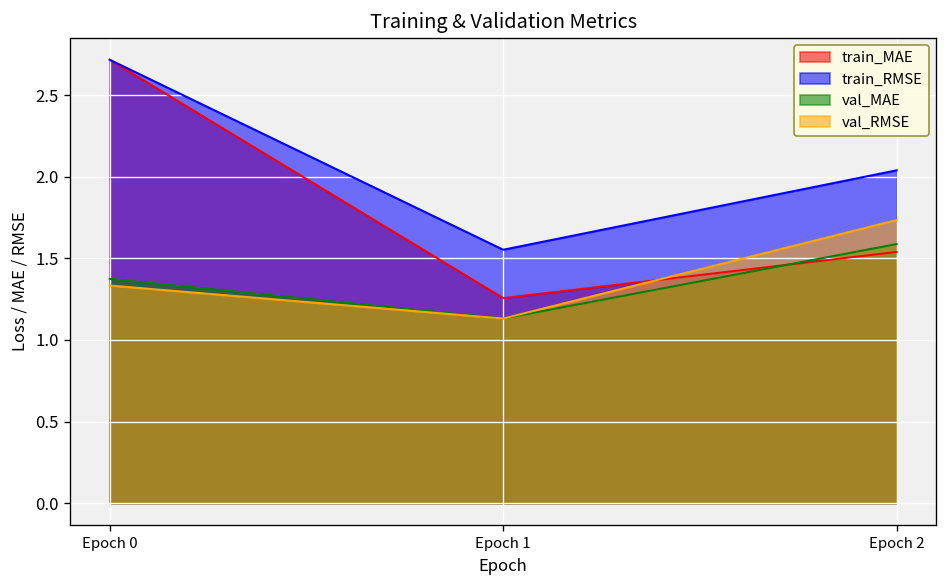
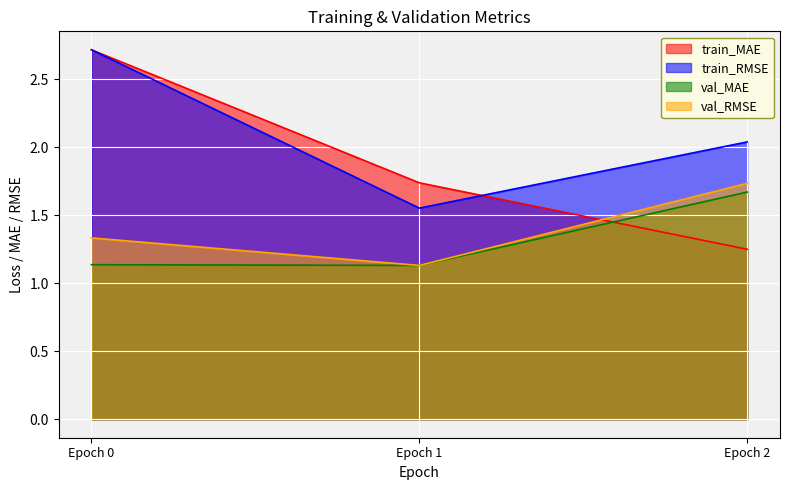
  {
    "train_MAE": {
-     "Epoch 1": 1.26,
-     "Epoch 2": 1.54
+     "Epoch 1": 1.74,
+     "Epoch 2": 1.25
    },
    "train_RMSE": {
      "Epoch 1": 1.55,
      "Epoch 2": 2.04
    },
    "val_MAE": {
-     "Epoch 0": 1.37,
-     "Epoch 2": 1.59
+     "Epoch 0": 1.14,
+     "Epoch 2": 1.67
    },
    "val_RMSE": {
      "Epoch 0": 1.33,
      "Epoch 2": 1.74
    }
  }
